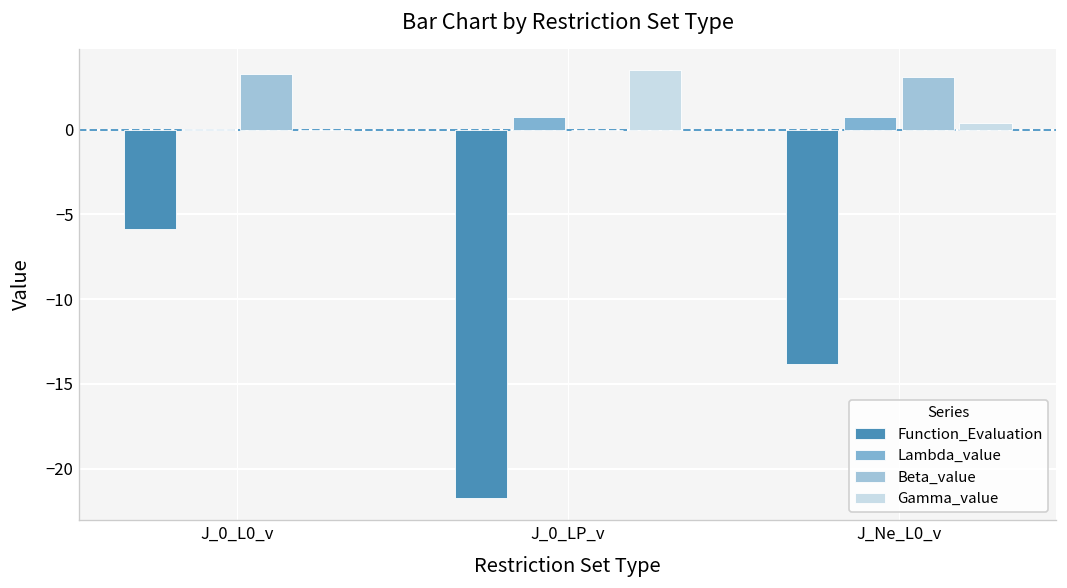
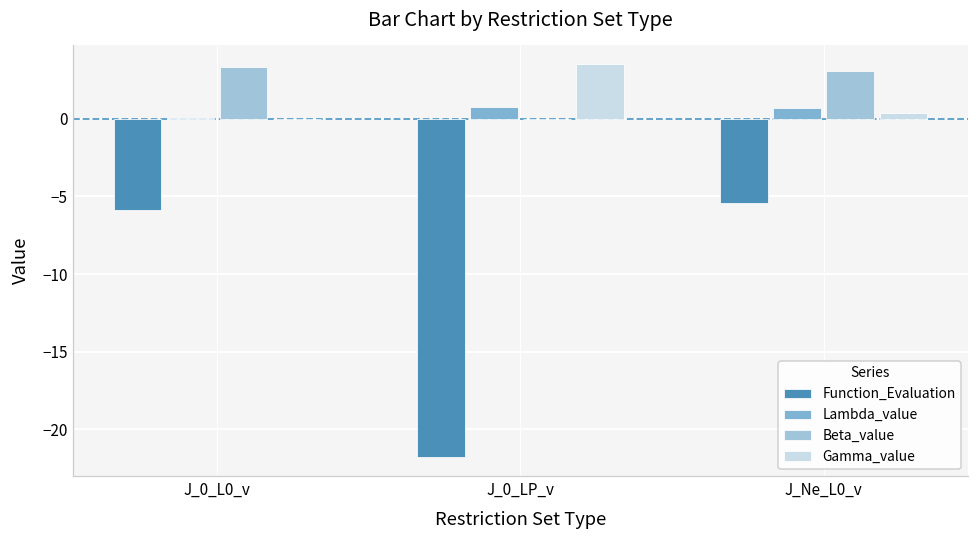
  {
    "Function_Evaluation": {
      "J_0_L0_v": -5.9,
      "J_0_LP_v": -21.8,
-     "J_Ne_L0_v": -13.8
+     "J_Ne_L0_v": -5.4
    }
  }
